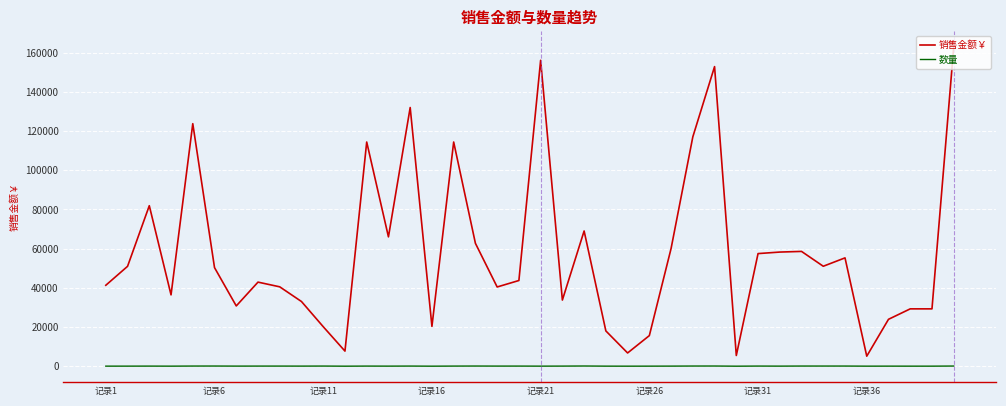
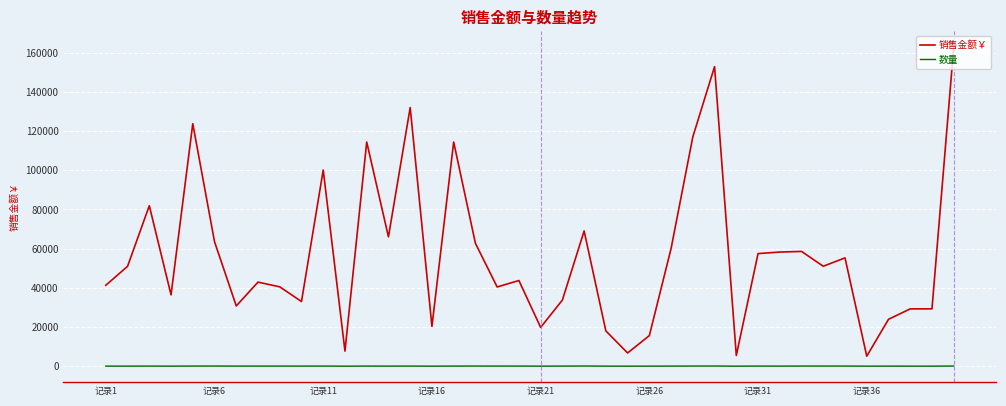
  {
    "销售金额￥": {
      "记录1": 41000,
-     "记录6": 50000,
-     "记录11": 20000,
+     "记录6": 64000,
+     "记录11": 100000,
      "记录16": 20000,
-     "记录21": 156000,
+     "记录21": 20000,
      "记录26": 16000,
      "记录31": 57000,
      "记录36": 5000
    },
    "数量": {
      "记录1": 0,
      "记录6": 0,
      "记录11": 0,
      "记录16": 0,
      "记录21": 0,
      "记录26": 0,
      "记录31": 0,
      "记录36": 0
    }
  }
